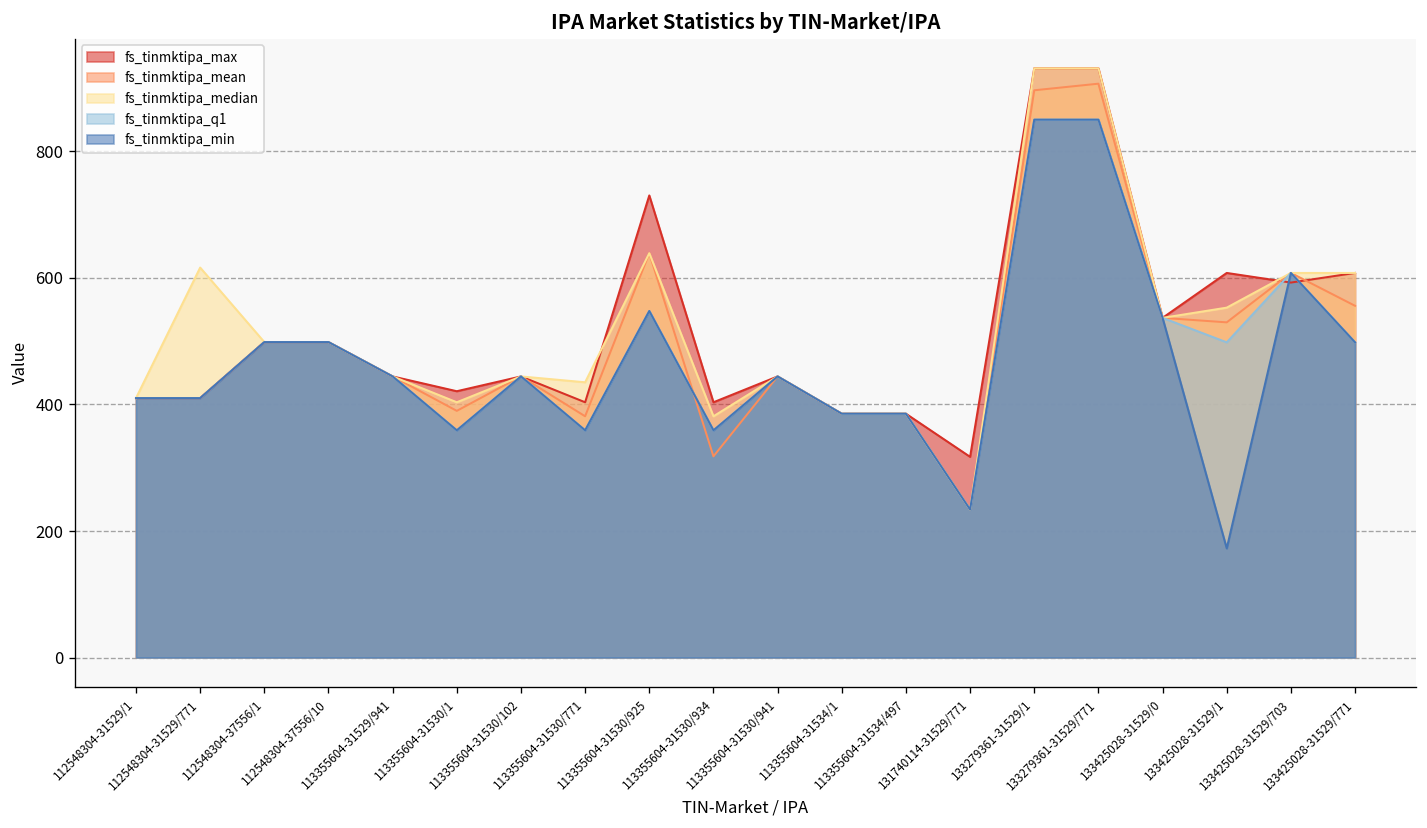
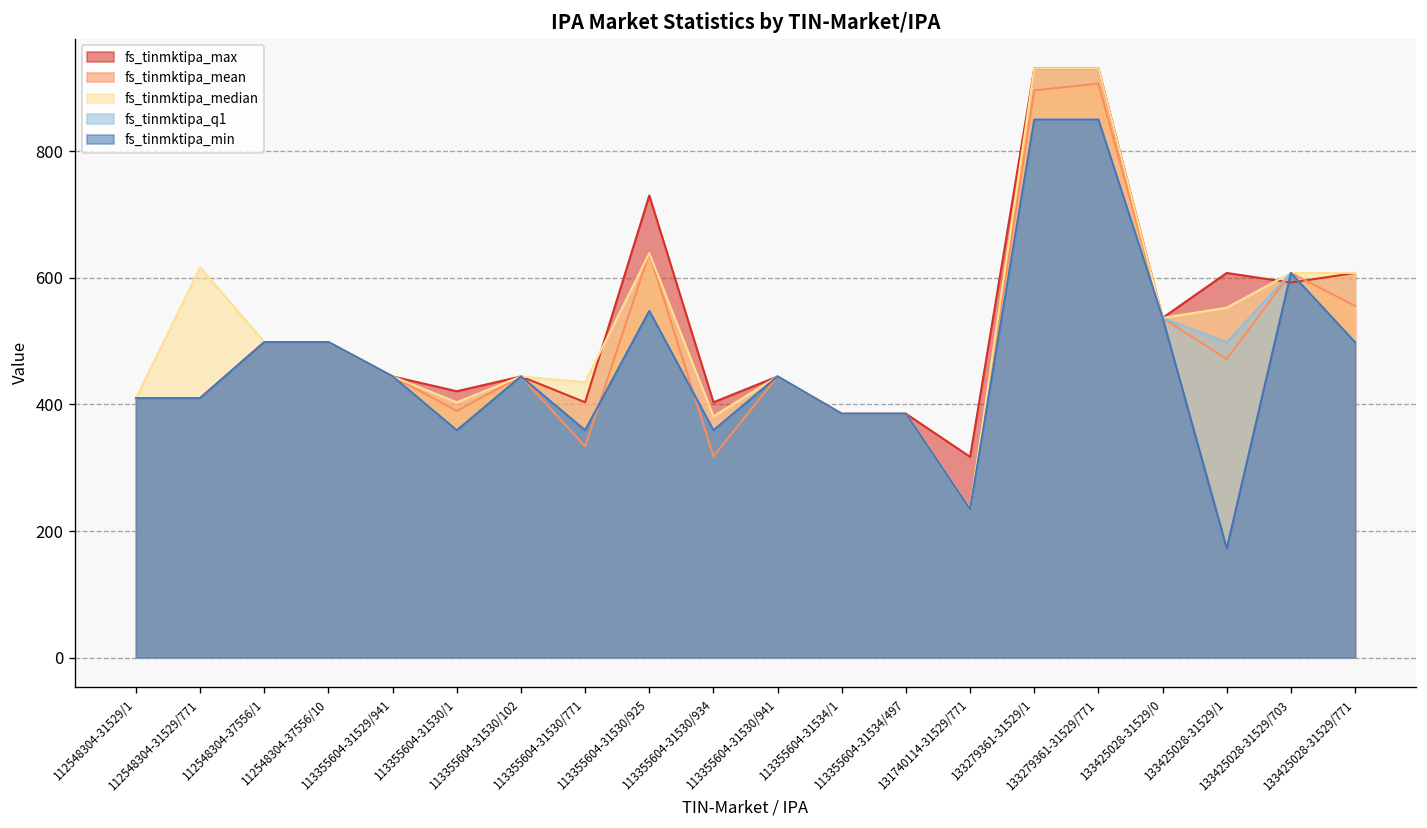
  {
    "fs_tinmktipa_max": {
      "113355604-31530/1": 420,
      "113355604-31530/771": 400,
      "113355604-31530/925": 730,
      "113355604-31530/934": 400,
      "131740114-31529/771": 320,
      "133425028-31529/1": 610,
      "133425028-31529/703": 590
    },
    "fs_tinmktipa_mean": {
      "113355604-31530/1": 390,
-     "113355604-31530/771": 380,
+     "113355604-31530/771": 330,
      "113355604-31530/934": 320,
      "133279361-31529/1": 900,
      "133279361-31529/771": 910,
-     "133425028-31529/1": 530,
+     "133425028-31529/1": 470,
      "133425028-31529/771": 560
    },
    "fs_tinmktipa_median": {
      "112548304-31529/771": 620,
      "113355604-31530/1": 400,
      "113355604-31530/771": 440,
      "113355604-31530/934": 380,
      "133425028-31529/1": 550
    },
    "fs_tinmktipa_q1": {
      "133425028-31529/1": 500
    },
    "fs_tinmktipa_min": {
      "133425028-31529/1": 170
    }
  }
